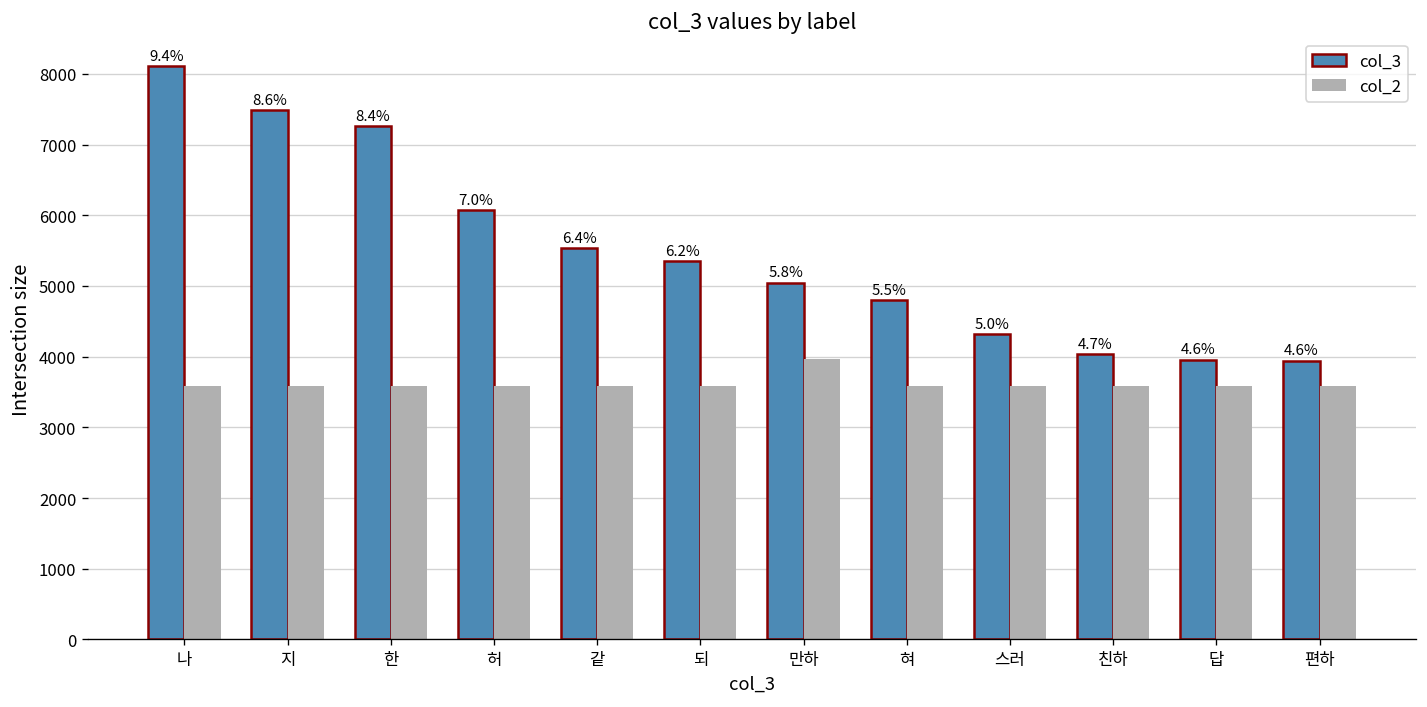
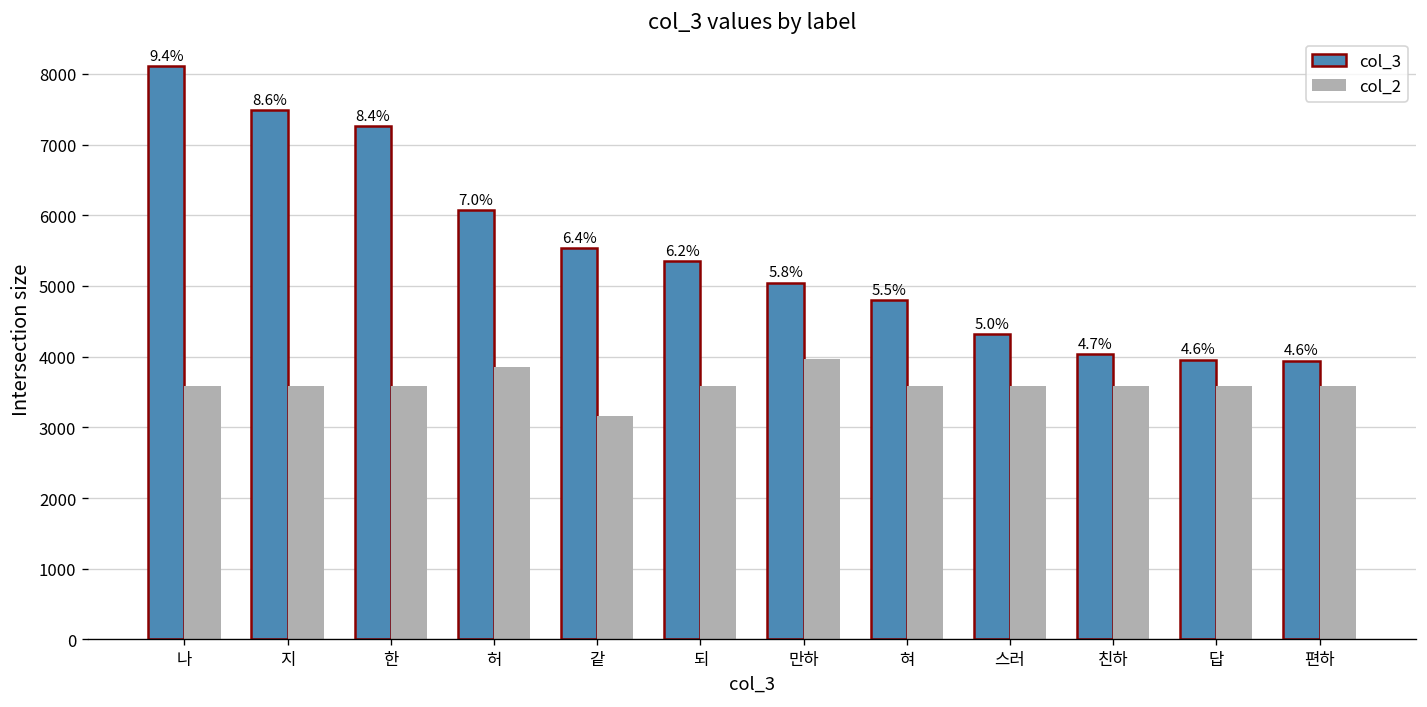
  {
    "col_2": {
      "나": 3600,
      "지": 3600,
      "한": 3600,
-     "허": 3600,
-     "같": 3600,
+     "허": 3900,
+     "같": 3200,
      "되": 3600,
      "만하": 4000,
      "혀": 3600,
      "스러": 3600,
      "친하": 3600,
      "답": 3600,
      "편하": 3600
    }
  }
